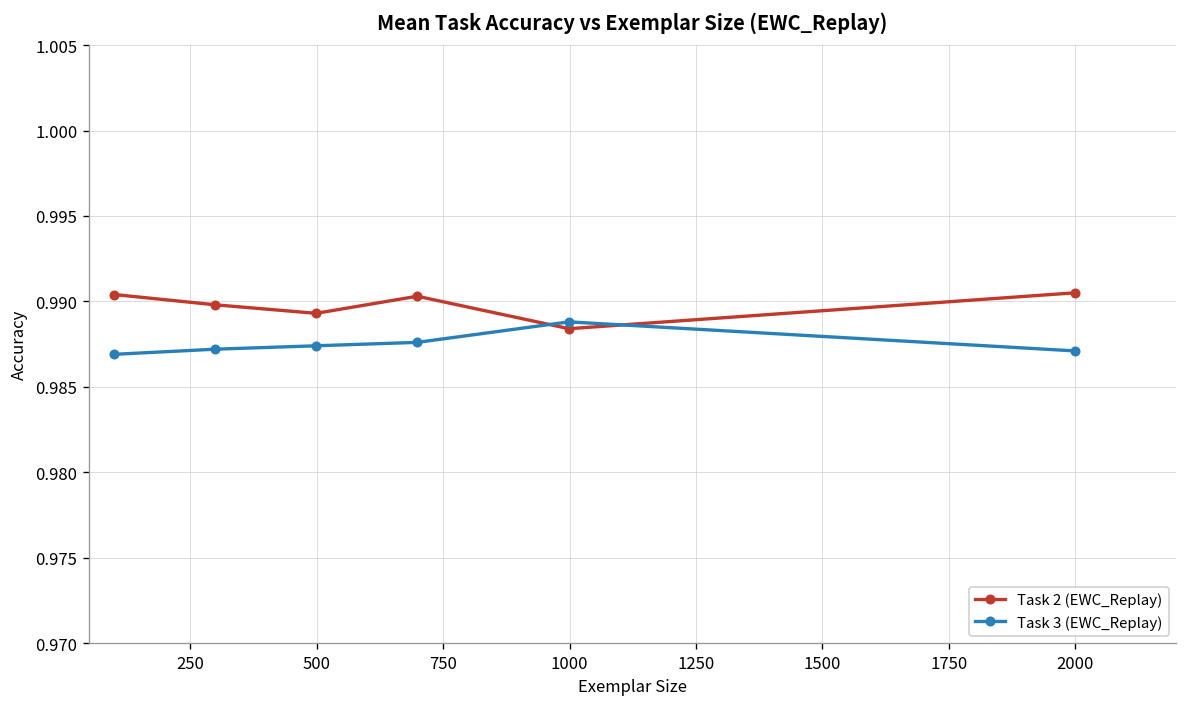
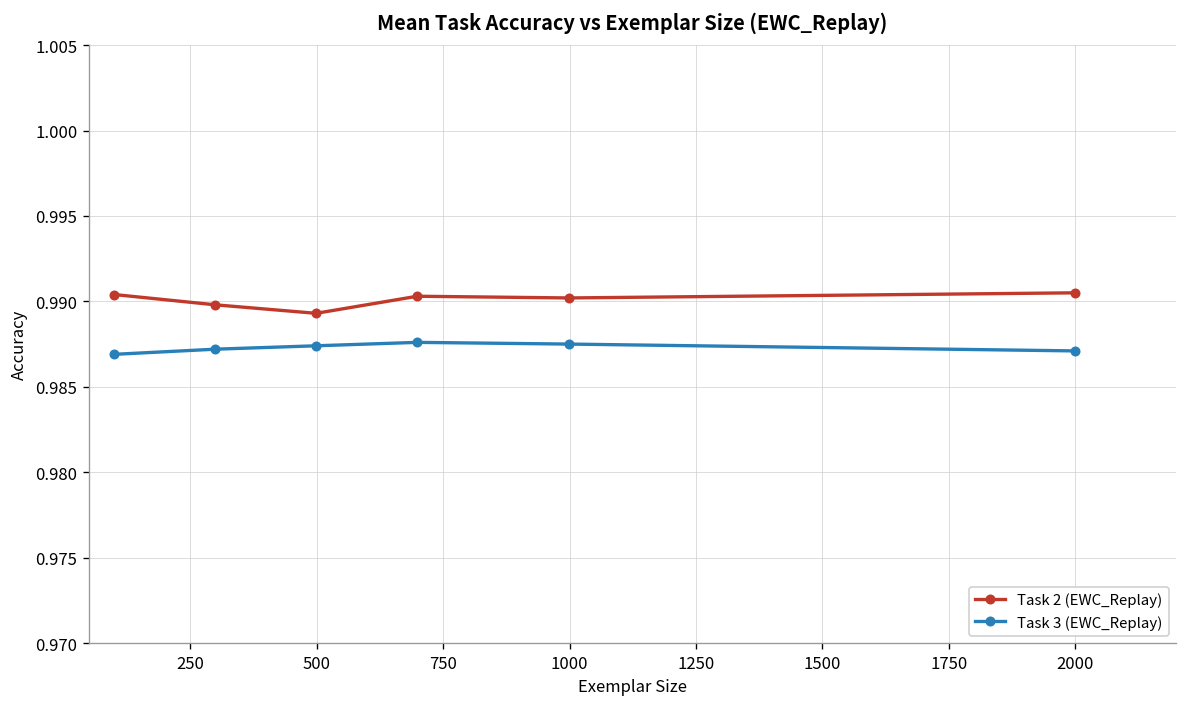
  {
    "Task 2 (EWC_Replay)": {
      "500": 0.9893,
-     "1000": 0.9884,
+     "1000": 0.9902,
      "2000": 0.9905
    },
    "Task 3 (EWC_Replay)": {
      "500": 0.9874,
-     "1000": 0.9888,
+     "1000": 0.9875,
      "2000": 0.9871
    }
  }
